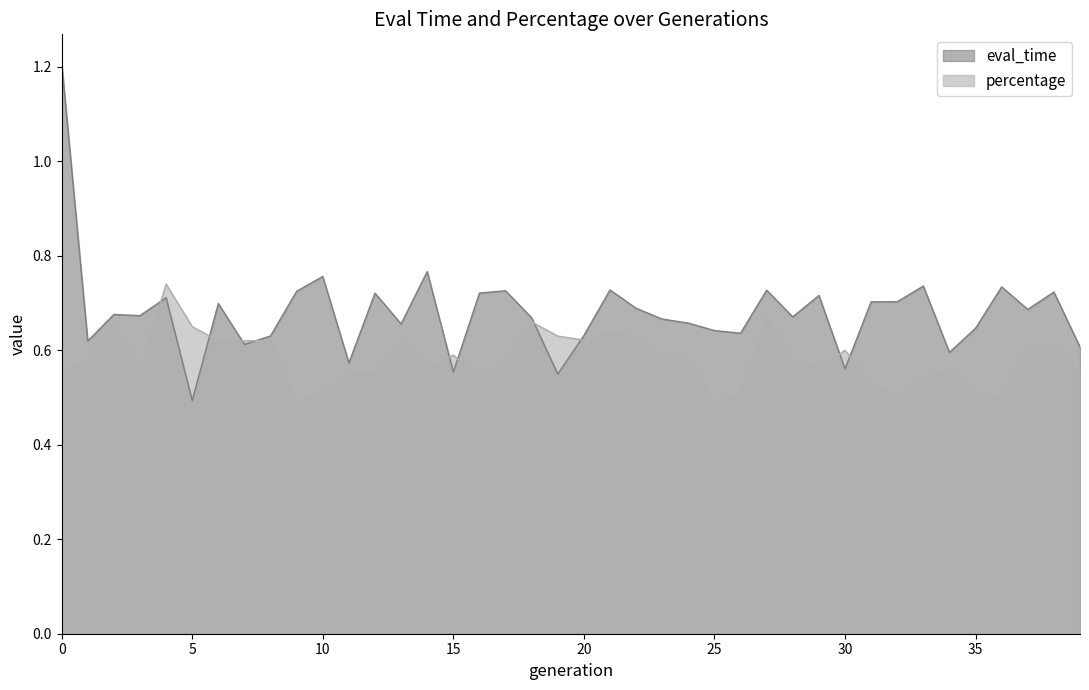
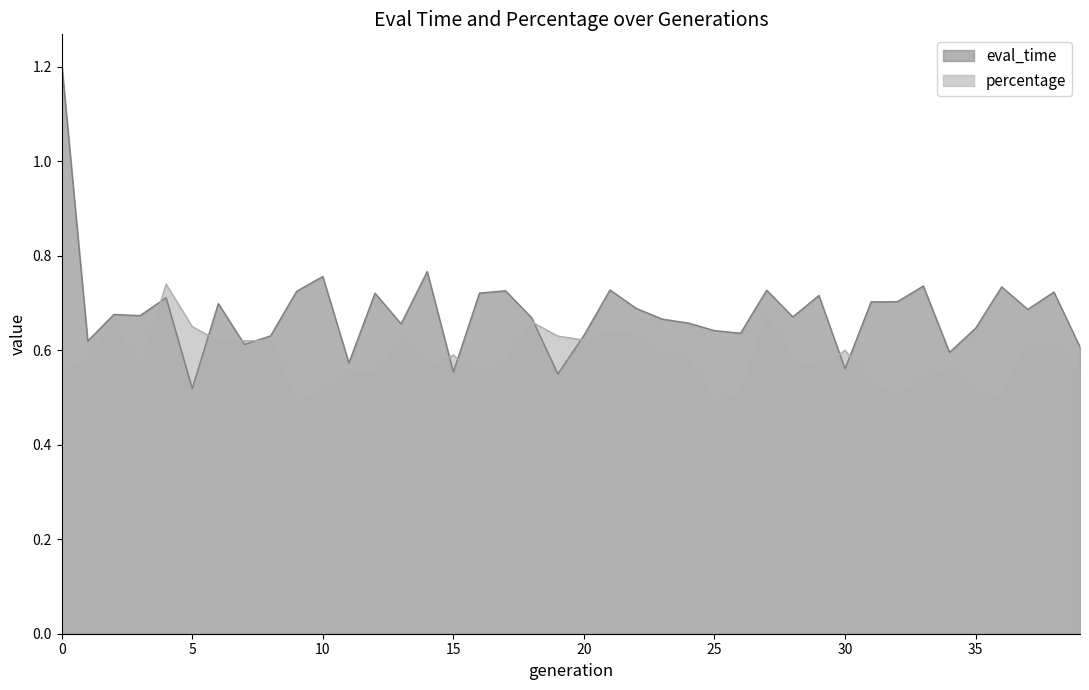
  {
    "eval_time": {
      "0": 1.21,
-     "5": 0.49,
+     "5": 0.52,
      "10": 0.76,
      "15": 0.55,
      "20": 0.63,
      "25": 0.64,
      "30": 0.56,
      "35": 0.65
    },
    "percentage": {
      "0": 0.55,
      "5": 0.65,
      "10": 0.51,
      "15": 0.59,
      "20": 0.62,
      "25": 0.49,
      "30": 0.60,
      "35": 0.51
    }
  }
